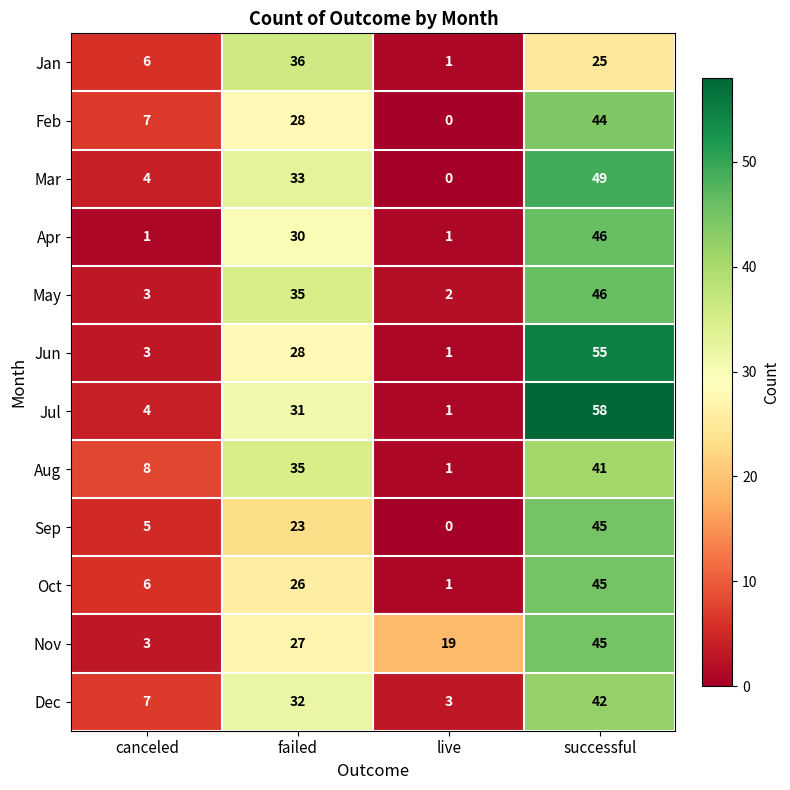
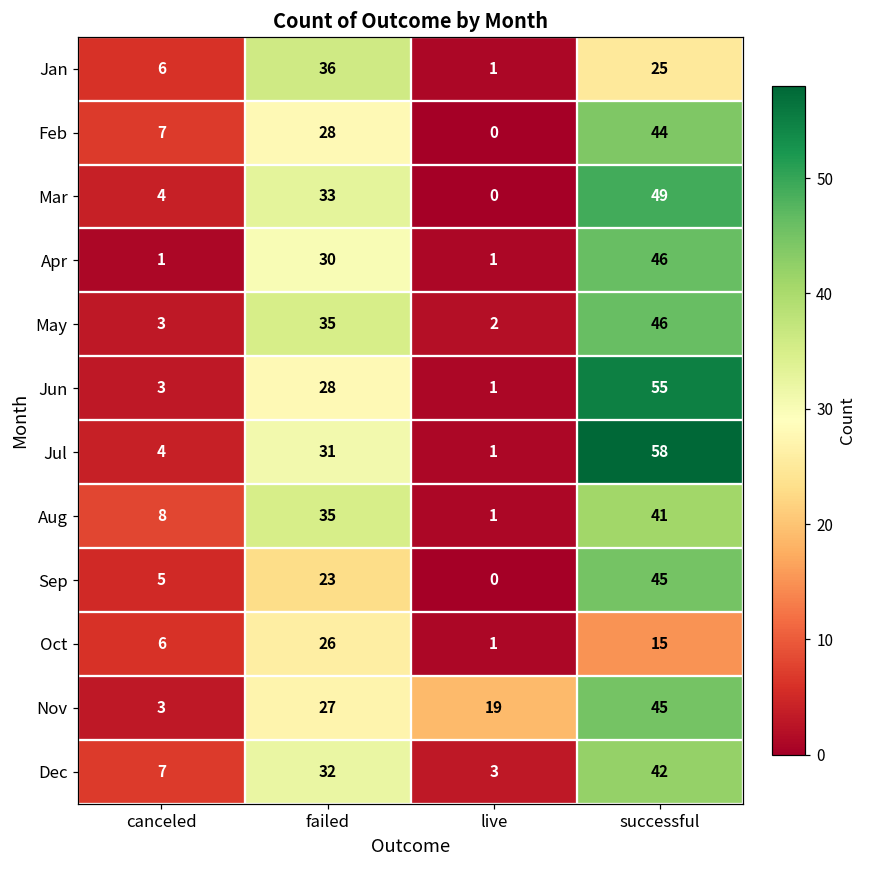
  {
    "Jan": {
      "canceled": 6,
      "failed": 36,
      "live": 1,
      "successful": 25
    },
    "Feb": {
      "canceled": 7,
      "failed": 28,
      "live": 0,
      "successful": 44
    },
    "Mar": {
      "canceled": 4,
      "failed": 33,
      "live": 0,
      "successful": 49
    },
    "Apr": {
      "canceled": 1,
      "failed": 30,
      "live": 1,
      "successful": 46
    },
    "May": {
      "canceled": 3,
      "failed": 35,
      "live": 2,
      "successful": 46
    },
    "Jun": {
      "canceled": 3,
      "failed": 28,
      "live": 1,
      "successful": 55
    },
    "Jul": {
      "canceled": 4,
      "failed": 31,
      "live": 1,
      "successful": 58
    },
    "Aug": {
      "canceled": 8,
      "failed": 35,
      "live": 1,
      "successful": 41
    },
    "Sep": {
      "canceled": 5,
      "failed": 23,
      "live": 0,
      "successful": 45
    },
    "Oct": {
      "canceled": 6,
      "failed": 26,
      "live": 1,
-     "successful": 45
+     "successful": 15
    },
    "Nov": {
      "canceled": 3,
      "failed": 27,
      "live": 19,
      "successful": 45
    },
    "Dec": {
      "canceled": 7,
      "failed": 32,
      "live": 3,
      "successful": 42
    }
  }
